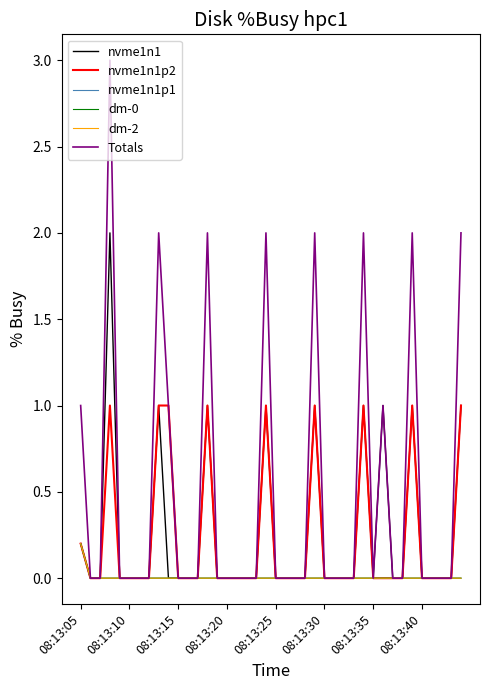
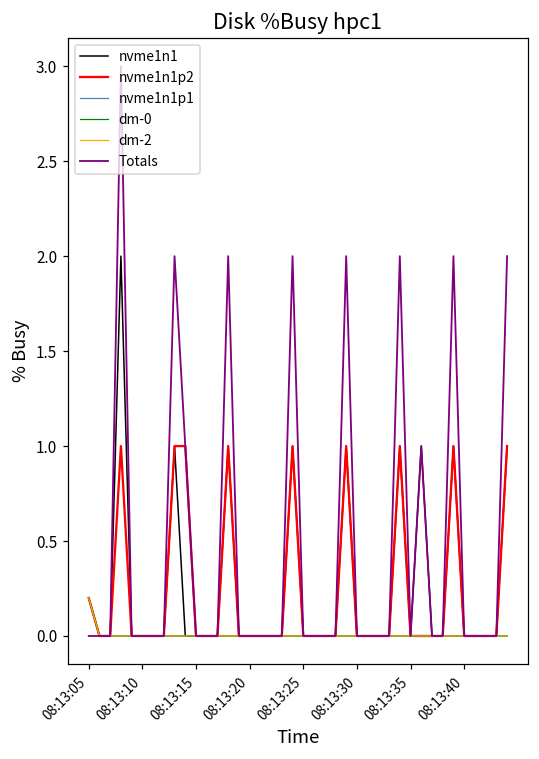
  {
    "Totals": {
-     "08:13:05": 1
+     "08:13:05": 0
    }
  }
